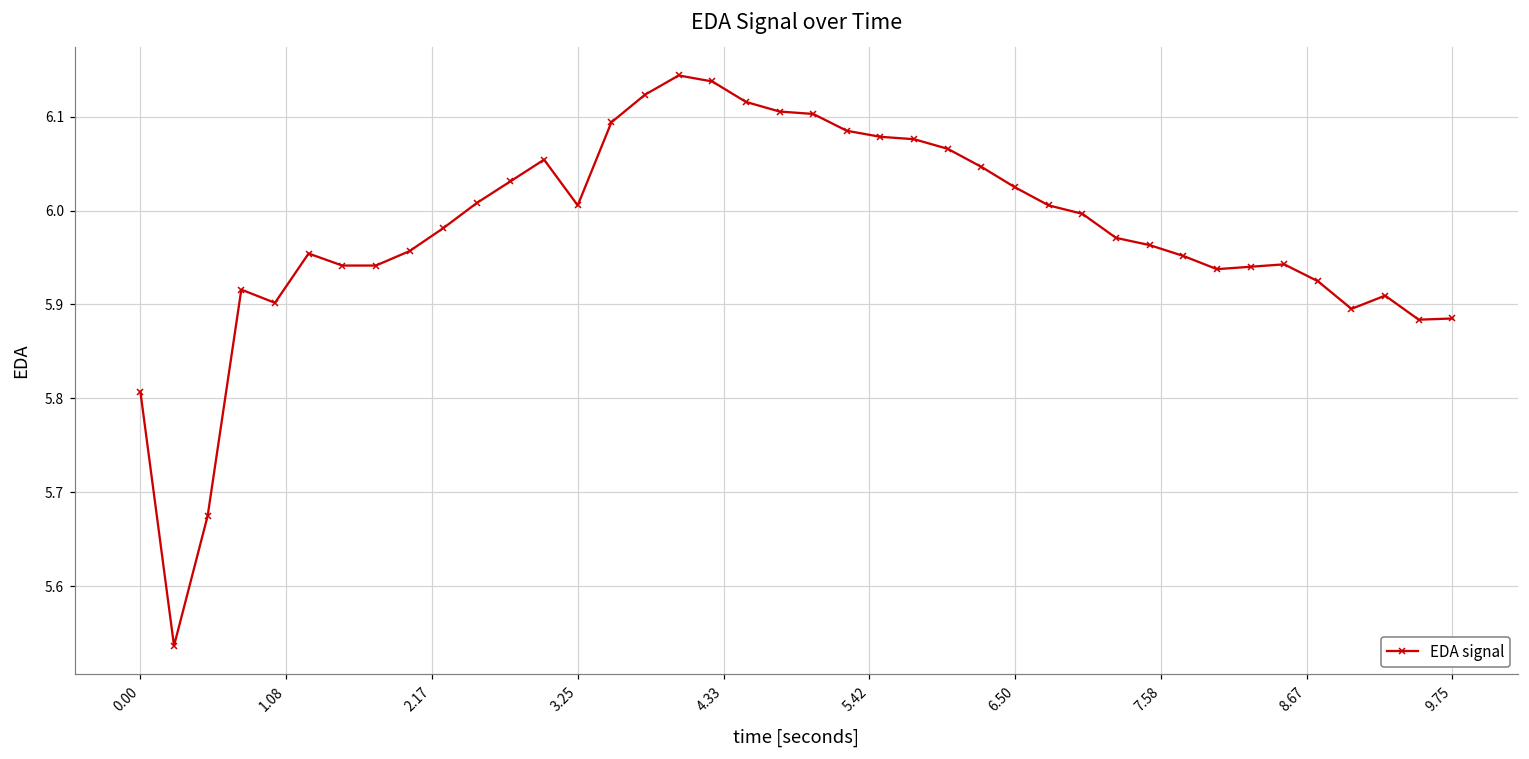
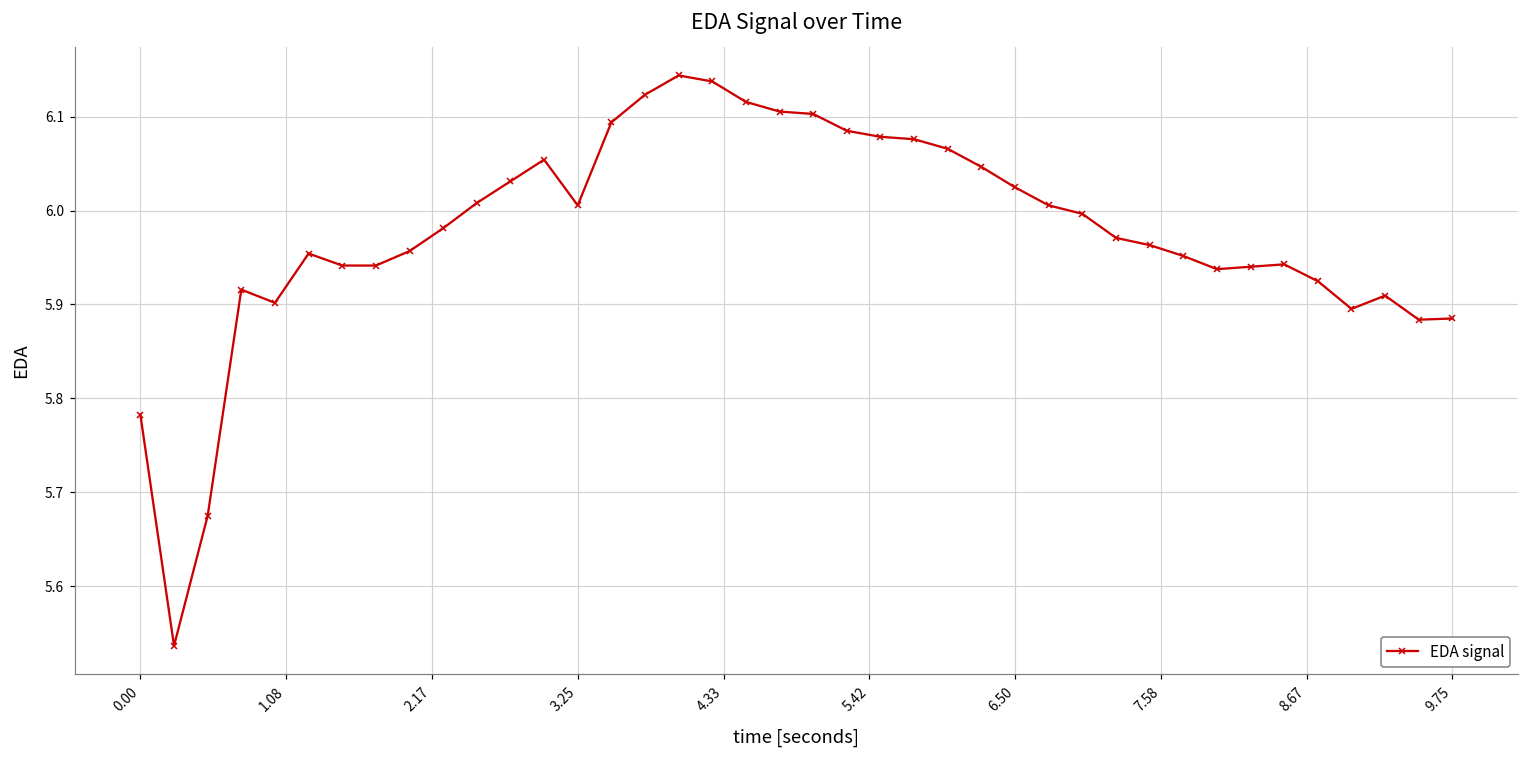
  {
-   "0.00": 5.81,
+   "0.00": 5.78,
    "3.25": 6.01,
    "6.50": 6.02,
    "9.75": 5.89
  }
